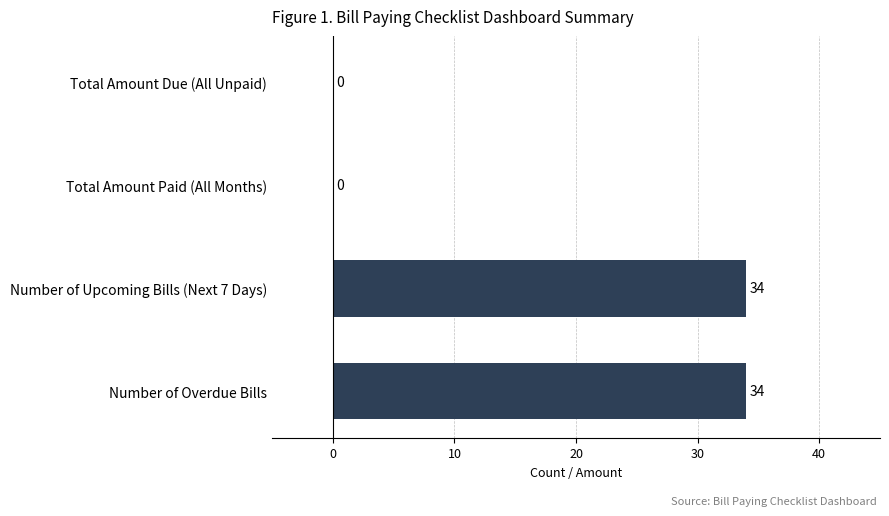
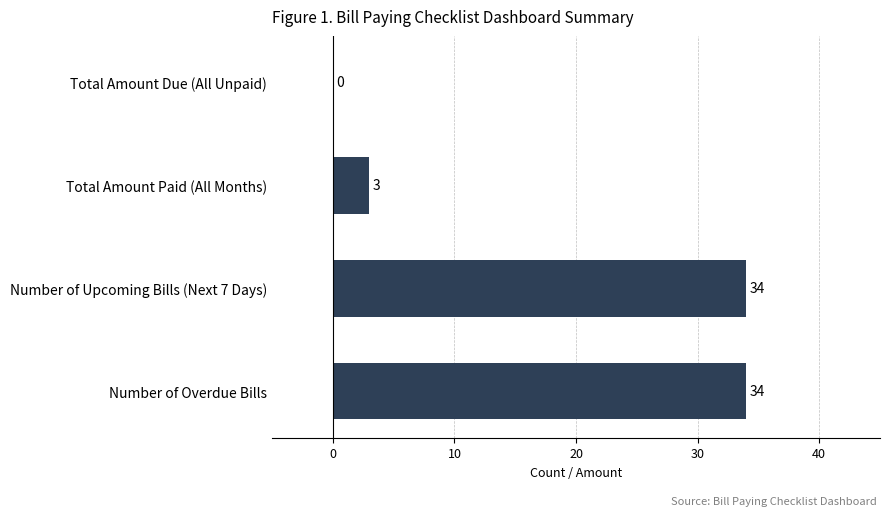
  {
    "Total Amount Due (All Unpaid)": 0,
-   "Total Amount Paid (All Months)": 0,
+   "Total Amount Paid (All Months)": 3,
    "Number of Upcoming Bills (Next 7 Days)": 34,
    "Number of Overdue Bills": 34
  }
